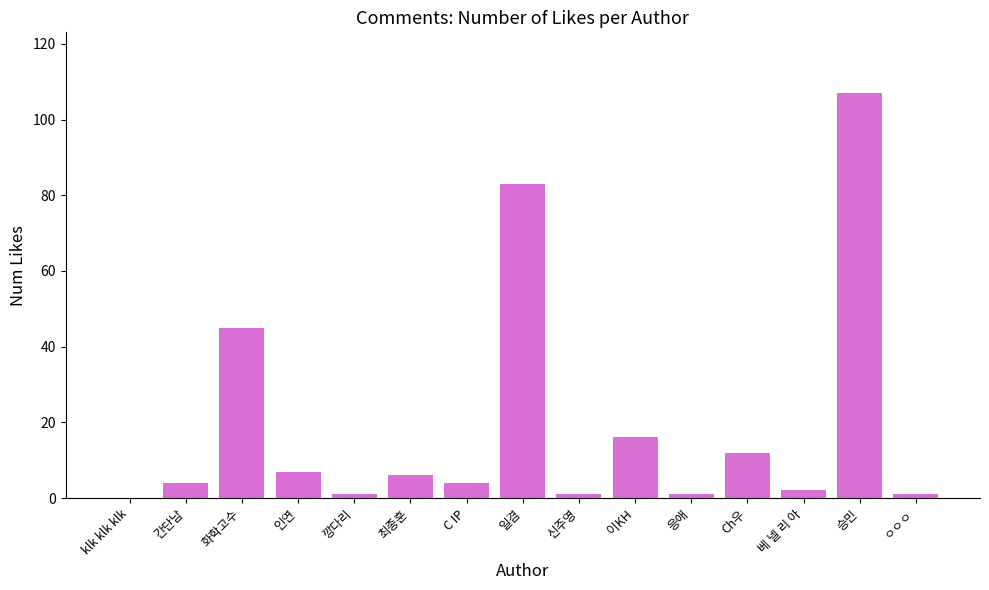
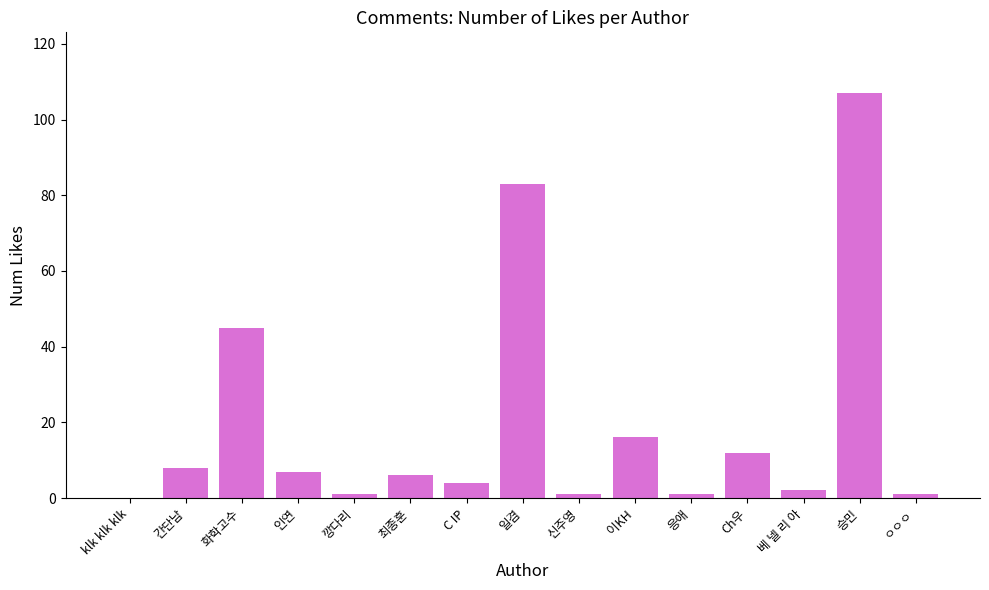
  {
    "klk klk klk": 0,
-   "간단남": 4,
+   "간단남": 8,
    "화학고수": 45,
    "인연": 7,
    "깡다리": 1,
    "최종훈": 6,
    "C IP": 4,
    "일겸": 83,
    "신주영": 1,
    "이KH": 16,
    "응애": 1,
    "Ch우": 12,
    "베 넬 리 아": 2,
    "승민": 107,
    "ㅇㅇㅇ": 1
  }
